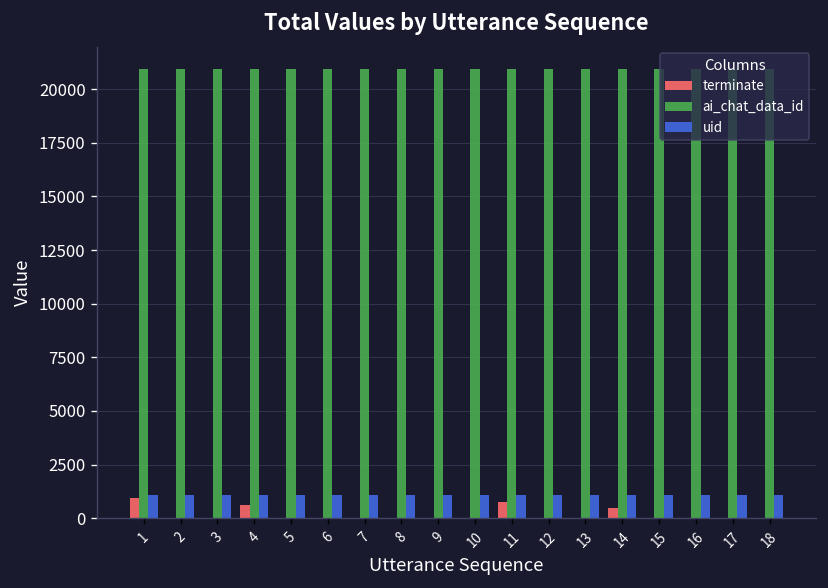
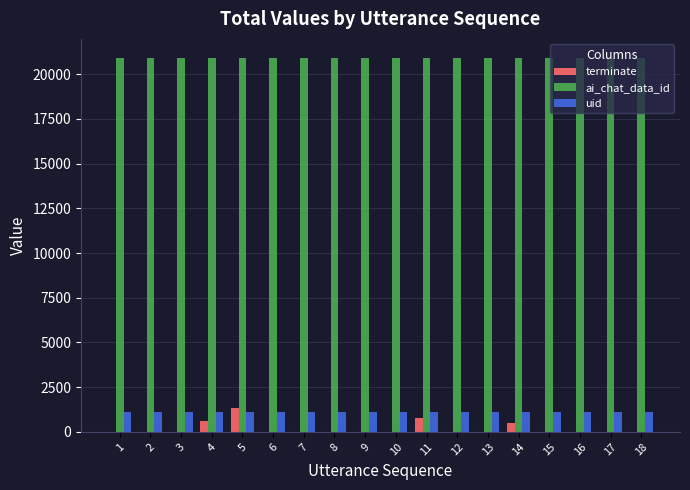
  {
    "terminate": {
-     "1": 900,
+     "1": 0,
      "2": 0,
      "3": 0,
      "4": 600,
-     "5": 0,
+     "5": 1300,
      "6": 0,
      "7": 0,
      "8": 0,
      "9": 0,
      "10": 0,
      "11": 800,
      "12": 0,
      "13": 0,
      "14": 500,
      "15": 0,
      "16": 0,
      "17": 0
    },
    "ai_chat_data_id": {
      "1": 20900,
      "2": 20900,
      "3": 20900,
      "4": 20900,
      "5": 20900,
      "6": 20900,
      "7": 20900,
      "8": 20900,
      "9": 20900,
      "10": 20900,
      "11": 20900,
      "12": 20900,
      "13": 20900,
      "14": 20900,
      "15": 20900
    },
    "uid": {
      "1": 1100,
      "2": 1100,
      "3": 1100,
      "4": 1100,
      "5": 1100,
      "6": 1100,
      "7": 1100,
      "8": 1100,
      "9": 1100,
      "10": 1100,
      "11": 1100,
      "12": 1100,
      "13": 1100,
      "14": 1100,
      "15": 1100,
      "16": 1100,
      "17": 1100,
      "18": 1100
    }
  }
